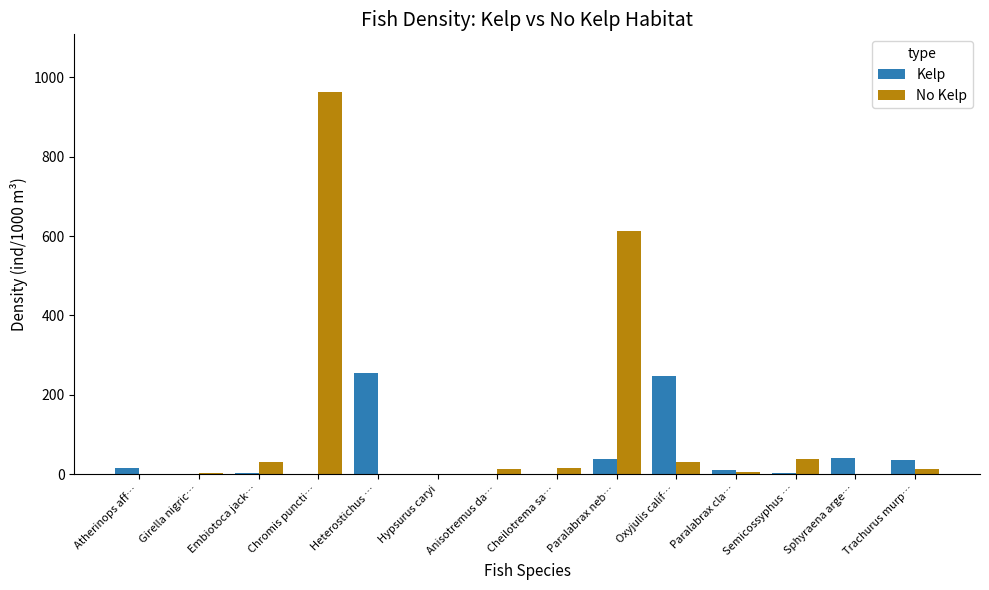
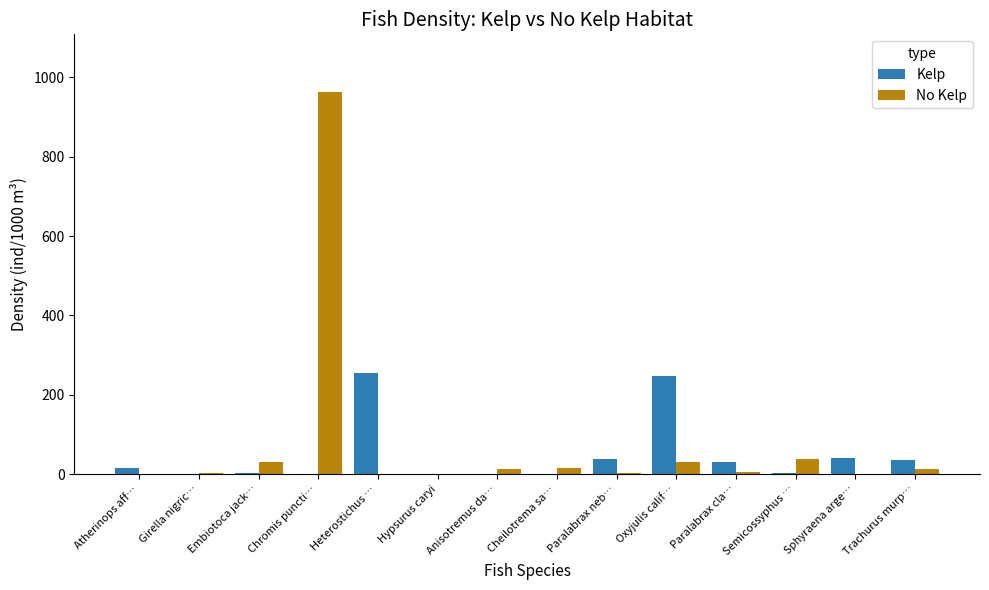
  {
    "Kelp": {
      "Atherinops aff…": 20,
      "Girella nigric…": 0,
      "Heterostichus …": 250,
      "Anisotremus da…": 0,
      "Cheilotrema sa…": 0,
      "Paralabrax neb…": 40,
      "Oxyjulis calif…": 250,
-     "Paralabrax cla…": 10,
+     "Paralabrax cla…": 30,
      "Sphyraena arge…": 40,
      "Trachurus murp…": 40
    },
    "No Kelp": {
      "Atherinops aff…": 0,
      "Embiotoca jack…": 30,
      "Chromis puncti…": 960,
      "Heterostichus …": 0,
      "Hypsurus caryi": 0,
      "Anisotremus da…": 10,
      "Cheilotrema sa…": 20,
-     "Paralabrax neb…": 610,
+     "Paralabrax neb…": 0,
      "Oxyjulis calif…": 30,
      "Semicossyphus …": 40,
      "Sphyraena arge…": 0,
      "Trachurus murp…": 10
    }
  }
